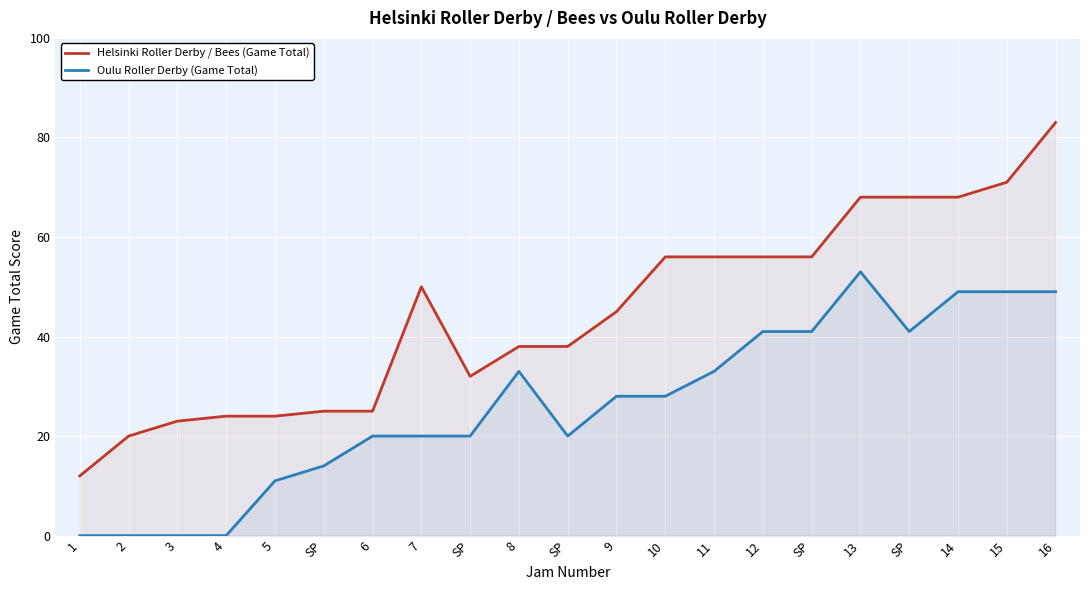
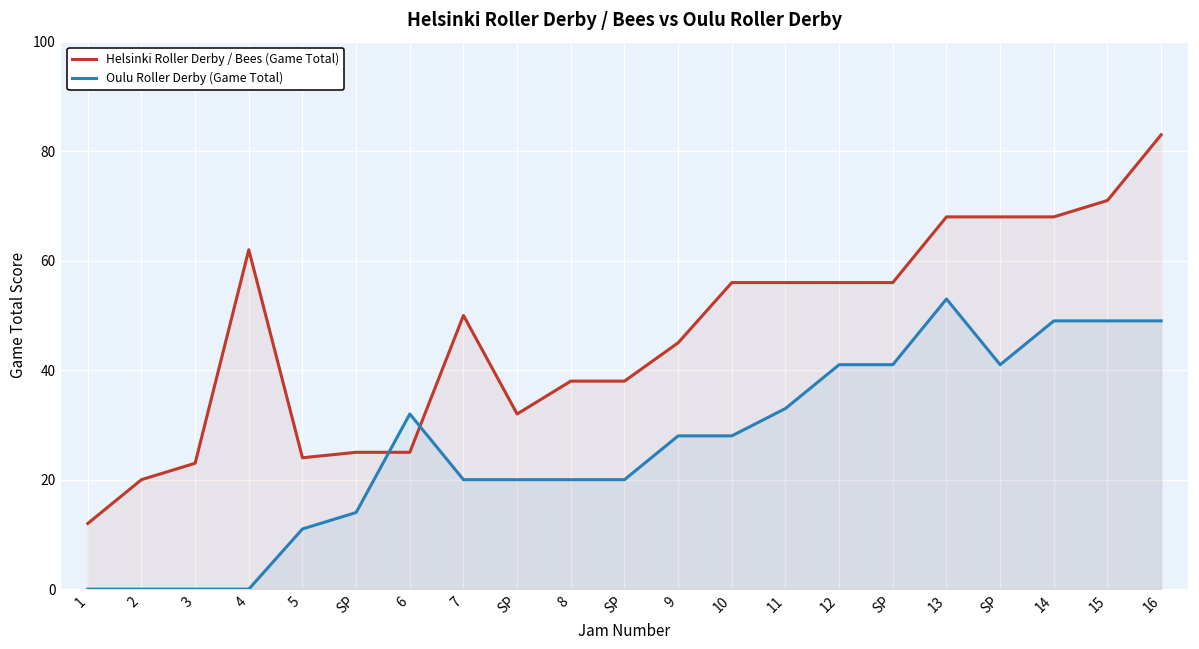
  {
    "Helsinki Roller Derby / Bees (Game Total)": {
      "1": 12,
      "2": 20,
      "3": 23,
-     "4": 24,
+     "4": 62,
      "5": 24,
      "6": 25,
      "7": 50,
      "8": 38,
      "9": 45,
      "10": 56,
      "11": 56,
      "12": 56,
      "13": 68,
      "14": 68,
      "15": 71,
      "16": 83
    },
    "Oulu Roller Derby (Game Total)": {
      "1": 0,
      "2": 0,
      "3": 0,
      "4": 0,
      "5": 11,
-     "6": 20,
+     "6": 32,
      "7": 20,
-     "8": 33,
+     "8": 20,
      "9": 28,
      "10": 28,
      "11": 33,
      "12": 41,
      "13": 53,
      "14": 49,
      "15": 49,
      "16": 49
    }
  }
